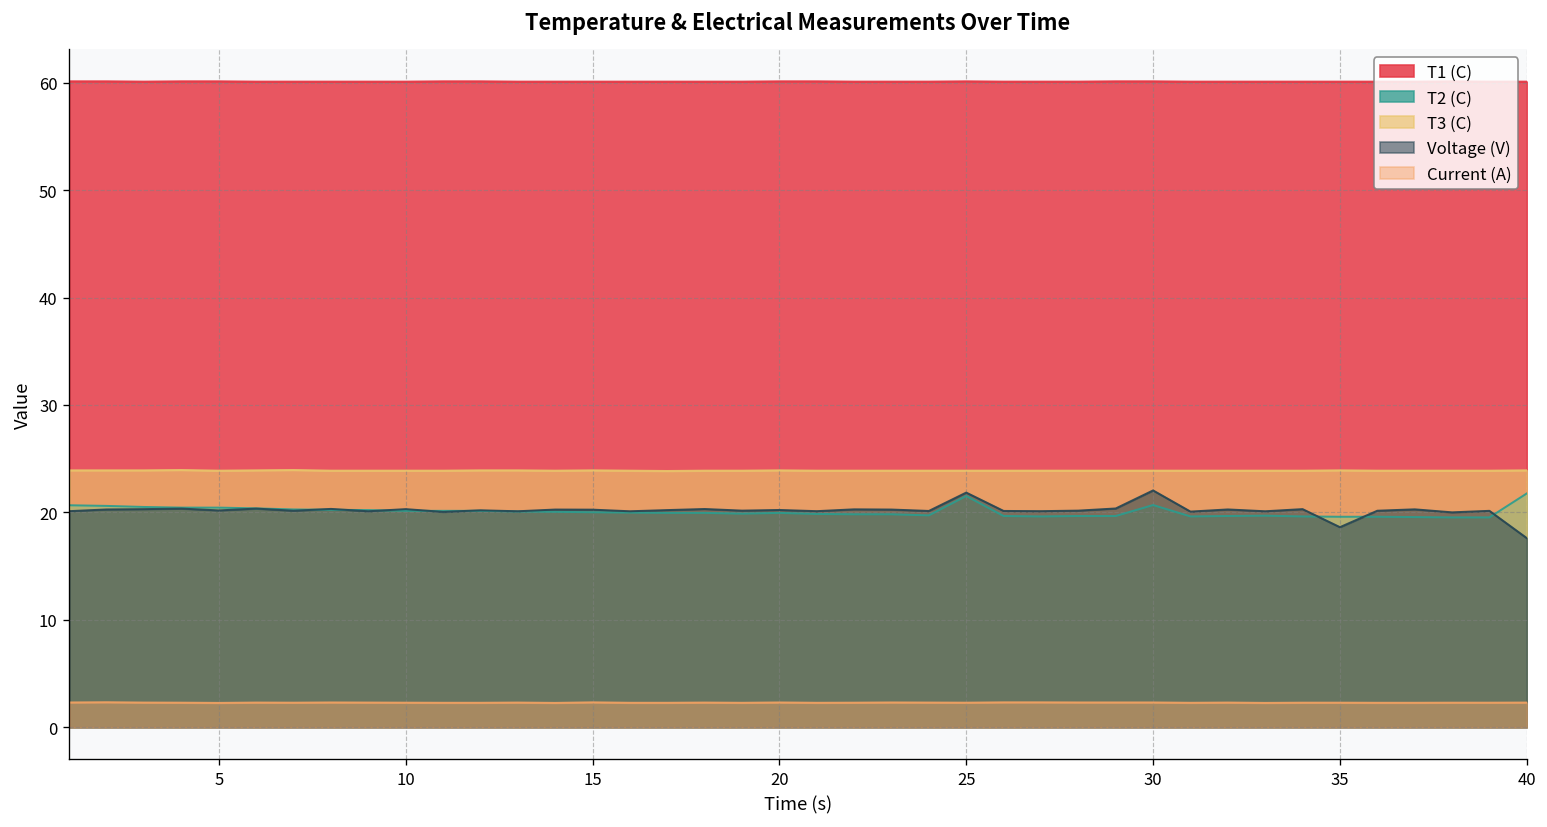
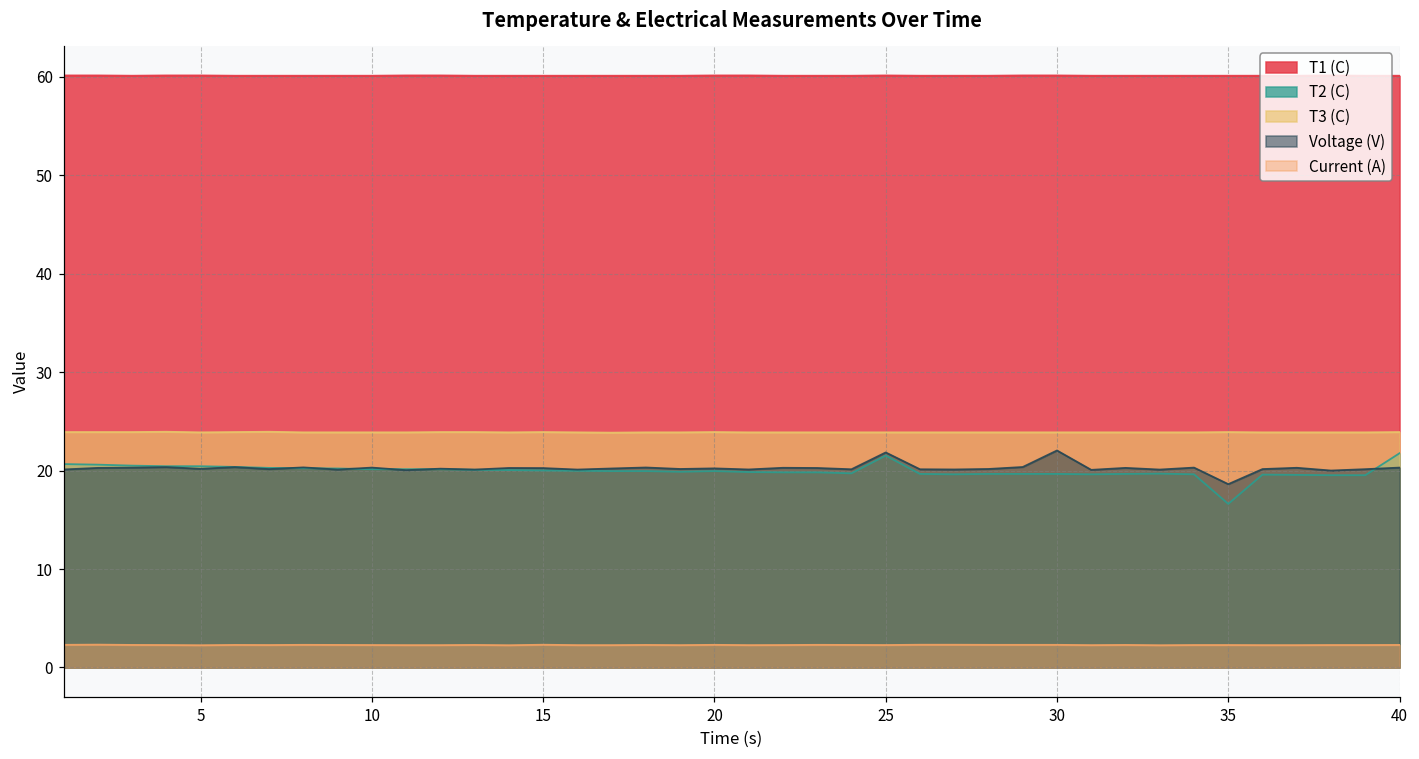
  {
    "T1 (C)": {
      "5": 60,
      "10": 60,
      "15": 60,
      "20": 60,
      "25": 60,
      "30": 60,
      "35": 60,
      "40": 60
    },
    "T2 (C)": {
      "25": 22,
-     "30": 21,
-     "35": 20,
+     "30": 20,
+     "35": 17,
      "40": 22
    },
    "Voltage (V)": {
      "25": 22,
      "30": 22,
      "35": 19,
-     "40": 18
+     "40": 20
    }
  }
